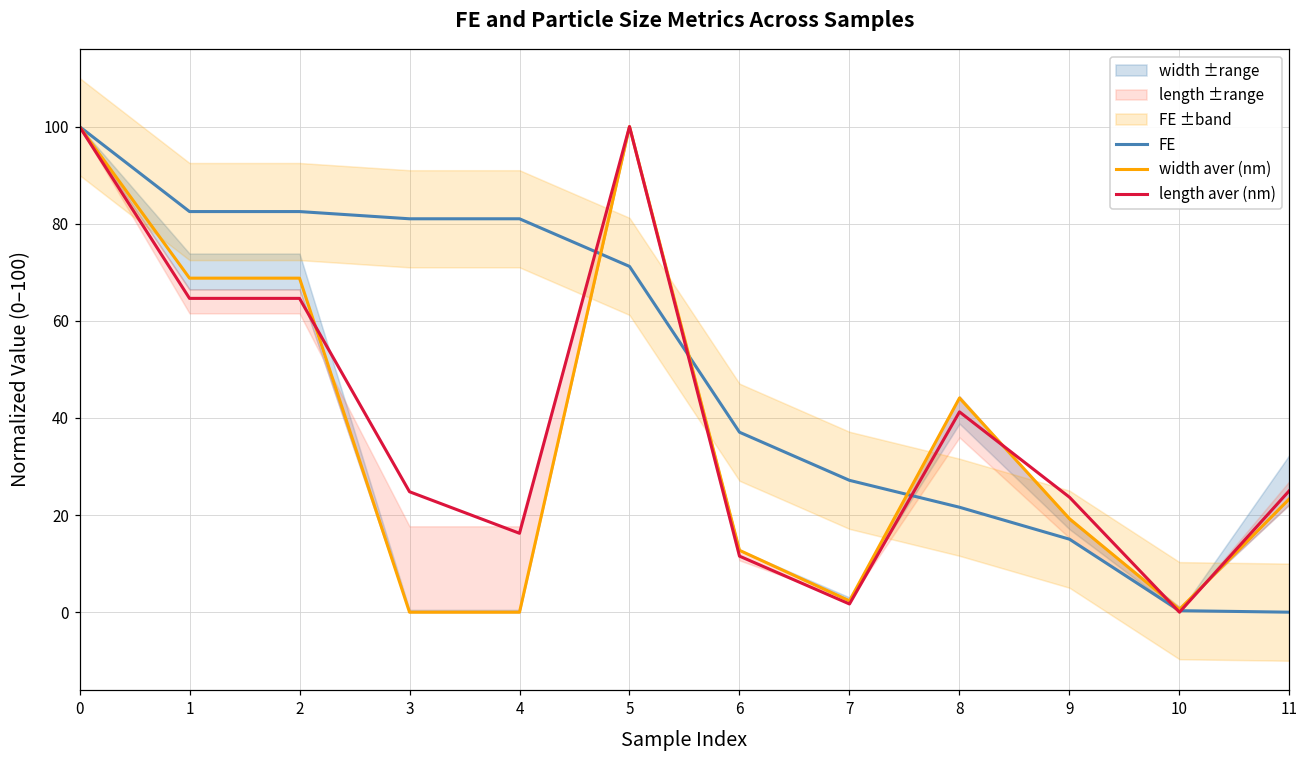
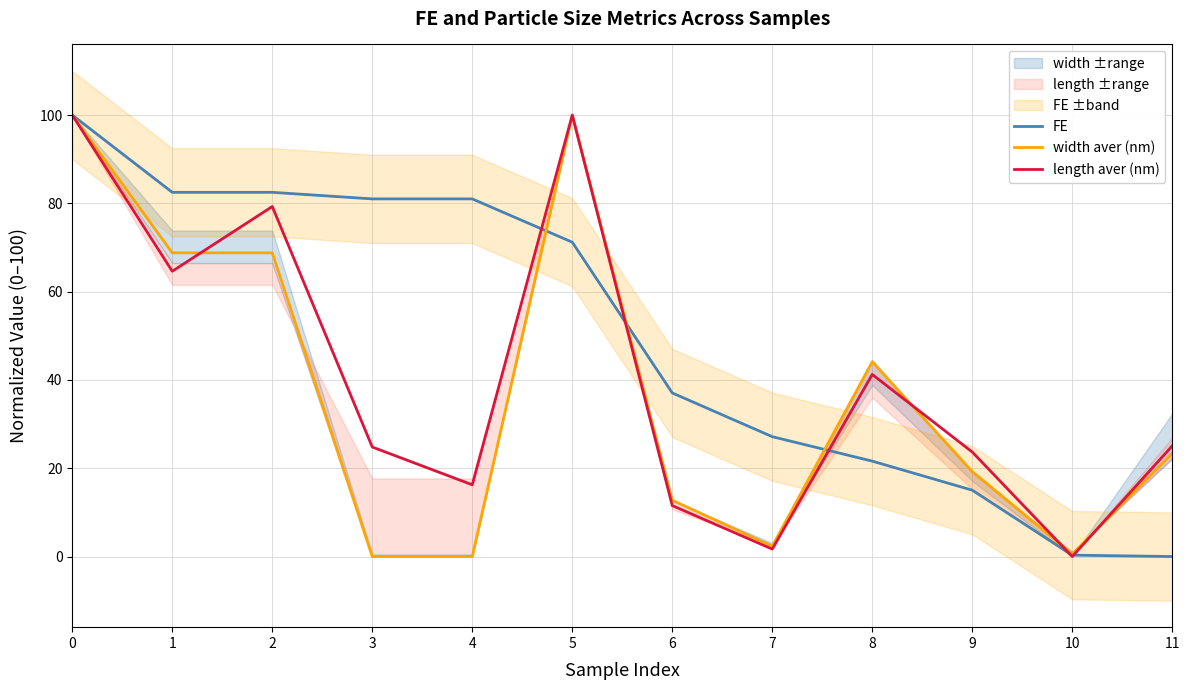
  {
    "length aver (nm)": {
      "1": 65,
-     "2": 65,
+     "2": 79,
      "3": 25,
      "4": 16,
      "6": 12,
      "7": 2,
      "8": 41,
      "9": 24,
      "11": 25
    }
  }
